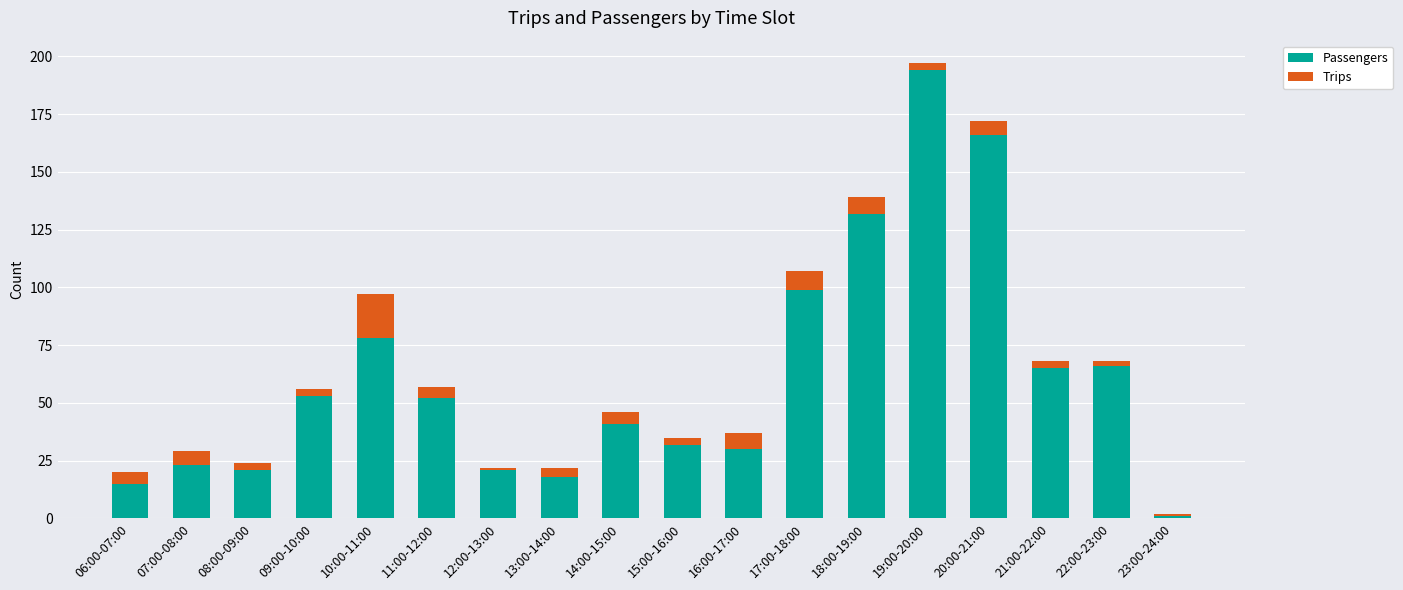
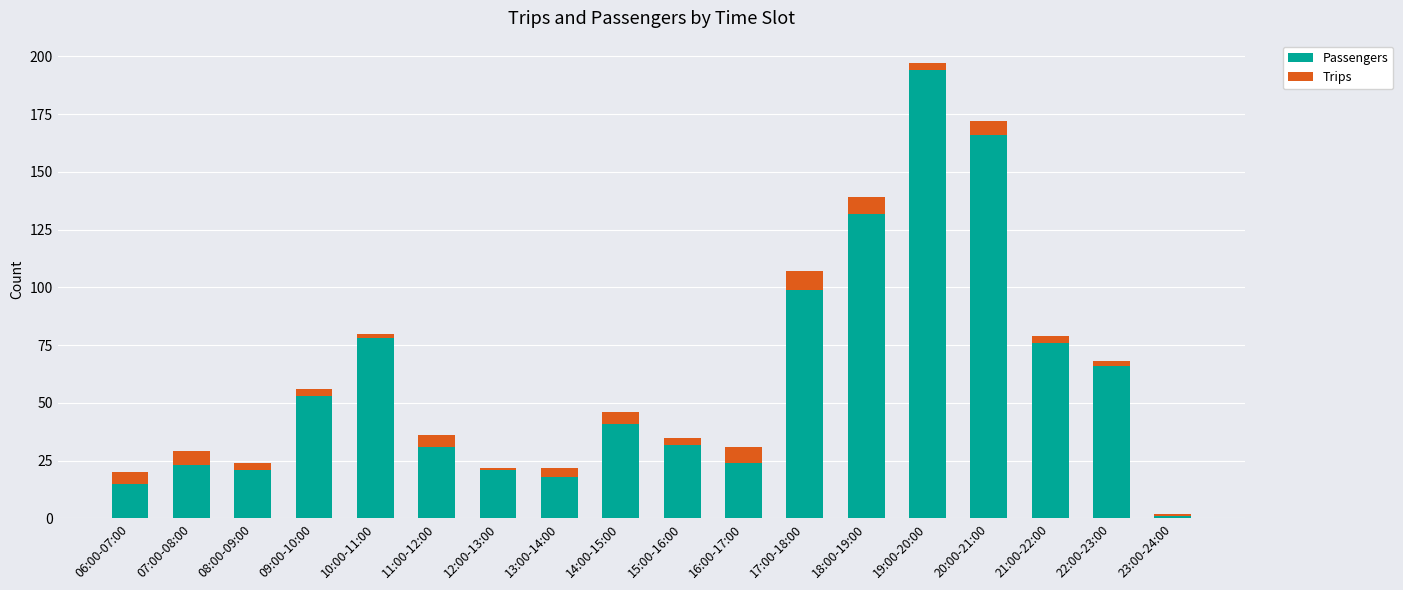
  {
    "Passengers": {
      "06:00-07:00": 15,
      "07:00-08:00": 23,
      "08:00-09:00": 21,
      "09:00-10:00": 53,
      "10:00-11:00": 78,
-     "11:00-12:00": 52,
+     "11:00-12:00": 31,
      "12:00-13:00": 21,
      "13:00-14:00": 18,
      "14:00-15:00": 41,
      "15:00-16:00": 32,
-     "16:00-17:00": 30,
+     "16:00-17:00": 24,
      "17:00-18:00": 99,
      "18:00-19:00": 132,
      "19:00-20:00": 194,
      "20:00-21:00": 166,
-     "21:00-22:00": 65,
+     "21:00-22:00": 76,
      "22:00-23:00": 66
    },
    "Trips": {
      "06:00-07:00": 5,
      "07:00-08:00": 6,
      "08:00-09:00": 3,
      "09:00-10:00": 3,
-     "10:00-11:00": 19,
+     "10:00-11:00": 2,
      "11:00-12:00": 5,
      "13:00-14:00": 4,
      "14:00-15:00": 5,
      "15:00-16:00": 3,
      "16:00-17:00": 7,
      "17:00-18:00": 8,
      "18:00-19:00": 7,
      "19:00-20:00": 3,
      "20:00-21:00": 6,
      "21:00-22:00": 3,
      "22:00-23:00": 2
    }
  }
